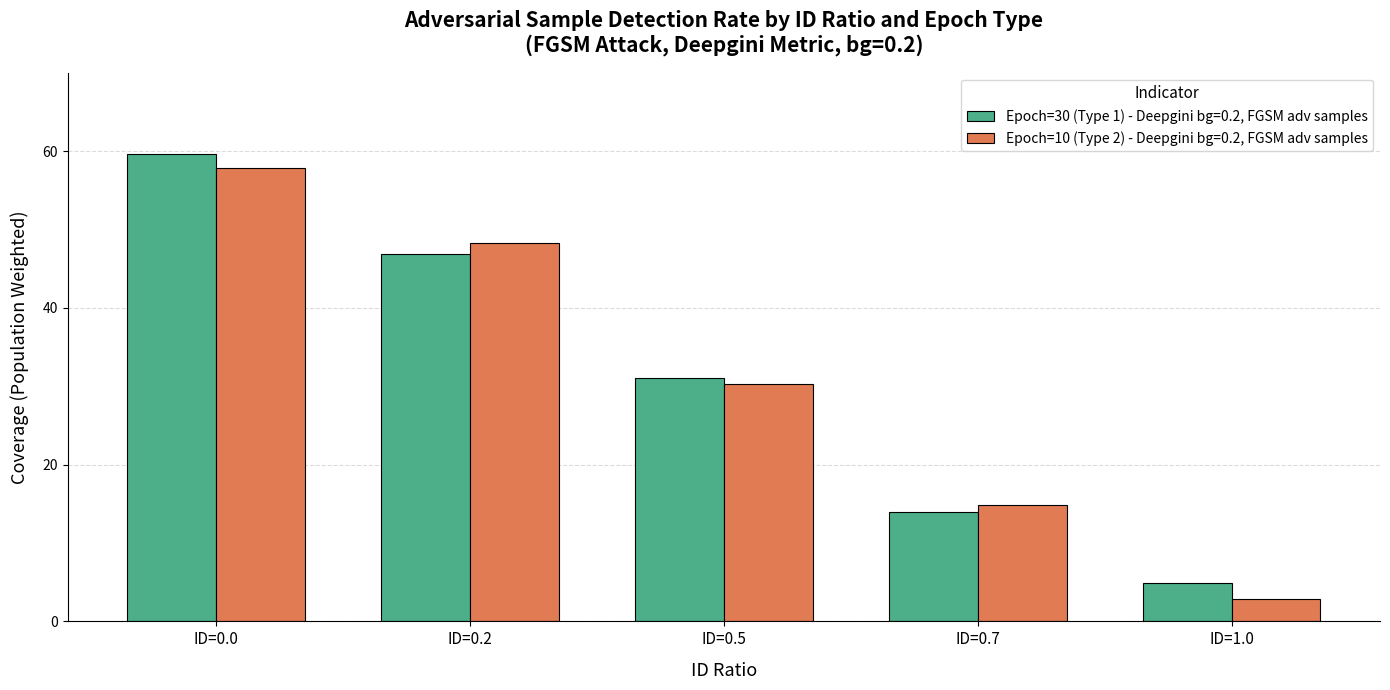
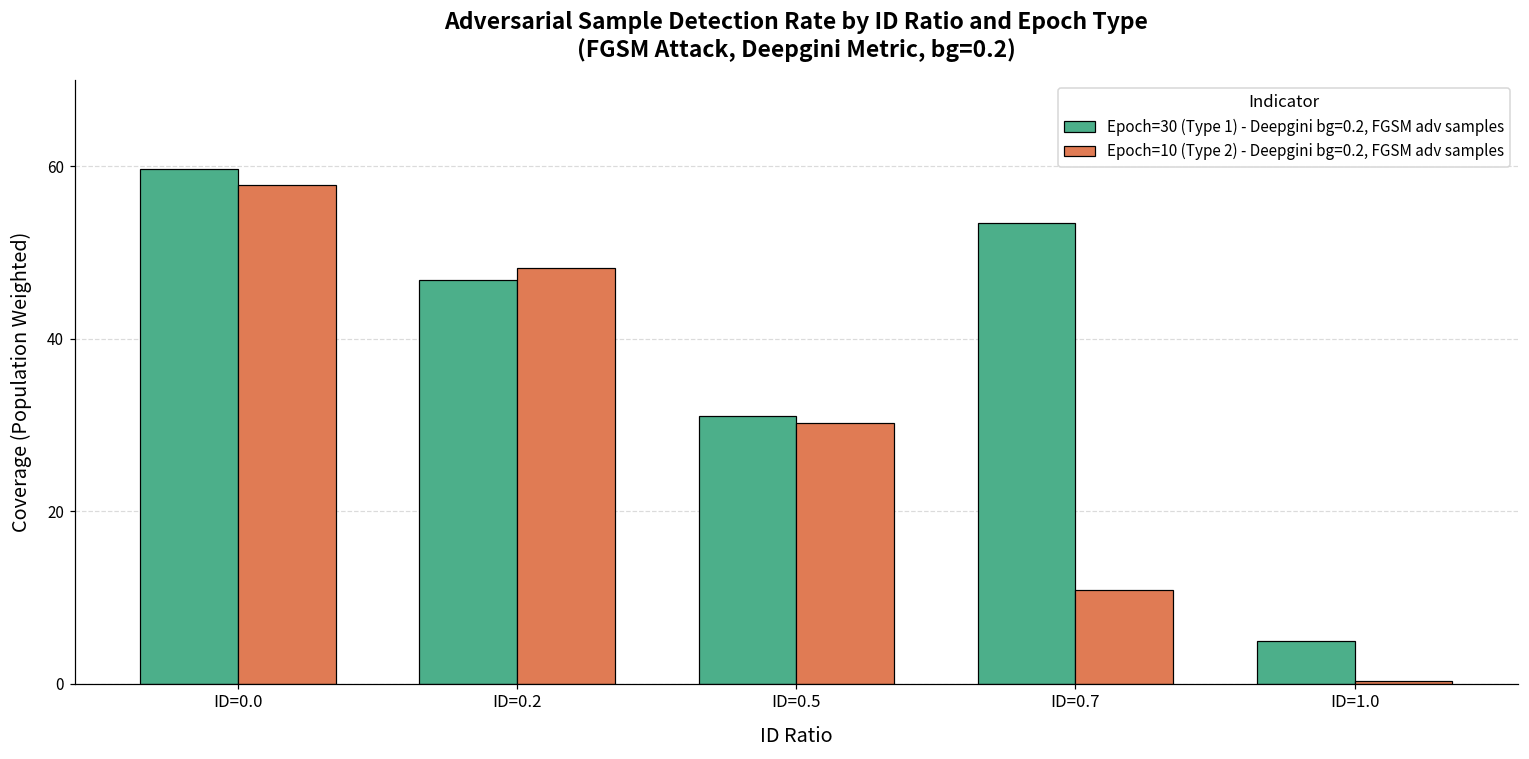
  {
    "Epoch=30 (Type 1) - Deepgini bg=0.2, FGSM adv samples": {
      "ID=0.0": 60,
      "ID=0.2": 47,
      "ID=0.5": 31,
-     "ID=0.7": 14,
+     "ID=0.7": 53,
      "ID=1.0": 5
    },
    "Epoch=10 (Type 2) - Deepgini bg=0.2, FGSM adv samples": {
      "ID=0.0": 58,
      "ID=0.2": 48,
      "ID=0.5": 30,
-     "ID=0.7": 15,
-     "ID=1.0": 3
+     "ID=0.7": 11,
+     "ID=1.0": 0
    }
  }
